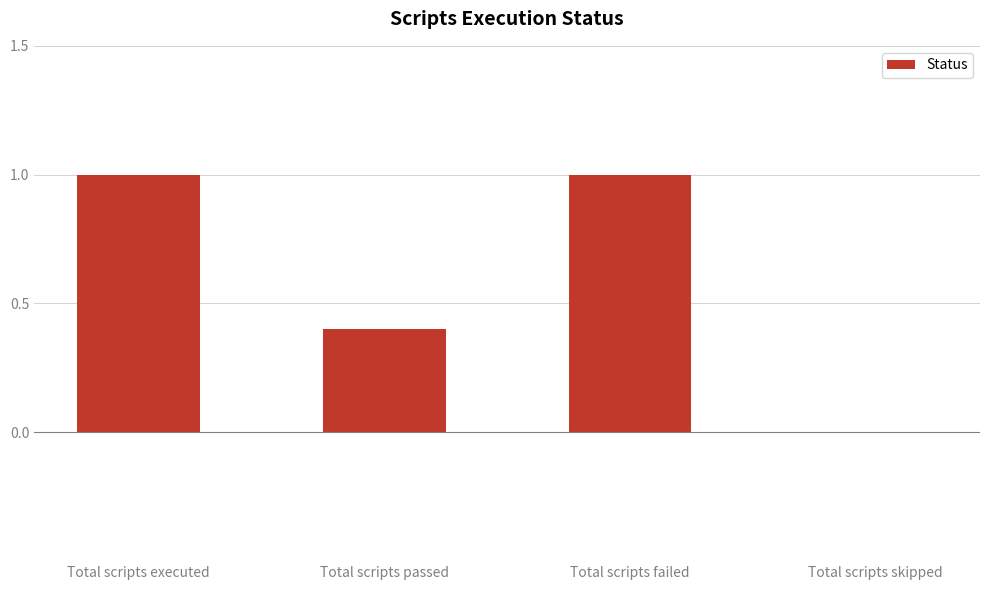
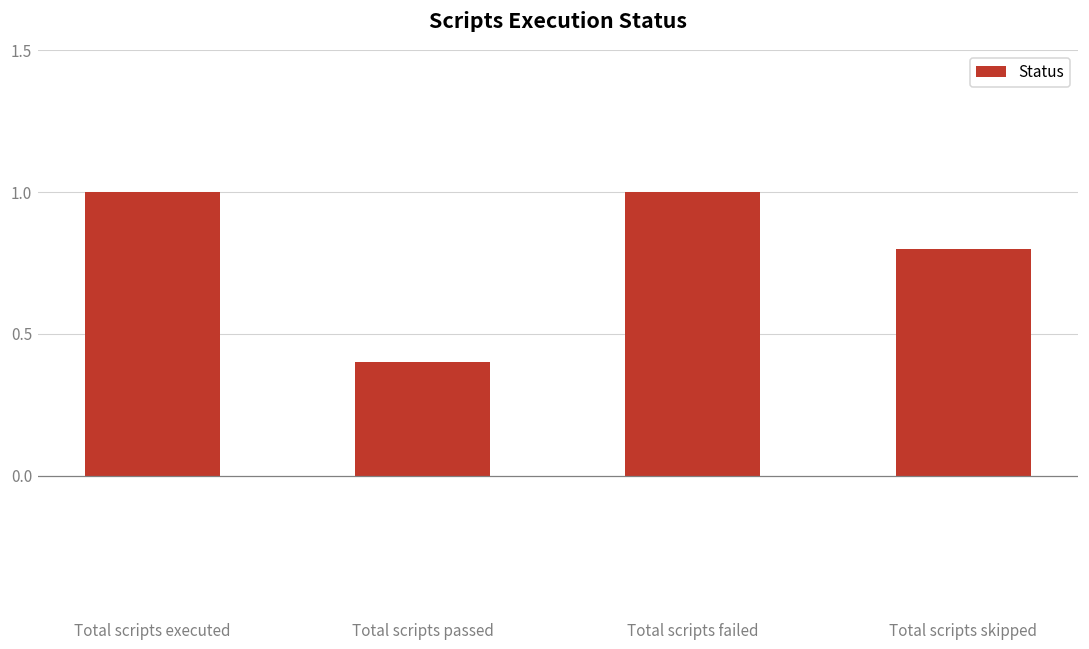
  {
    "Total scripts executed": 1.0,
    "Total scripts passed": 0.4,
    "Total scripts failed": 1.0,
-   "Total scripts skipped": 0.0
+   "Total scripts skipped": 0.8
  }
